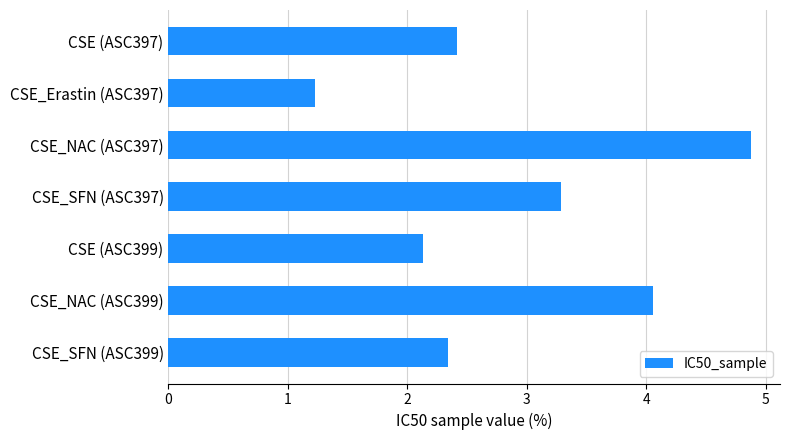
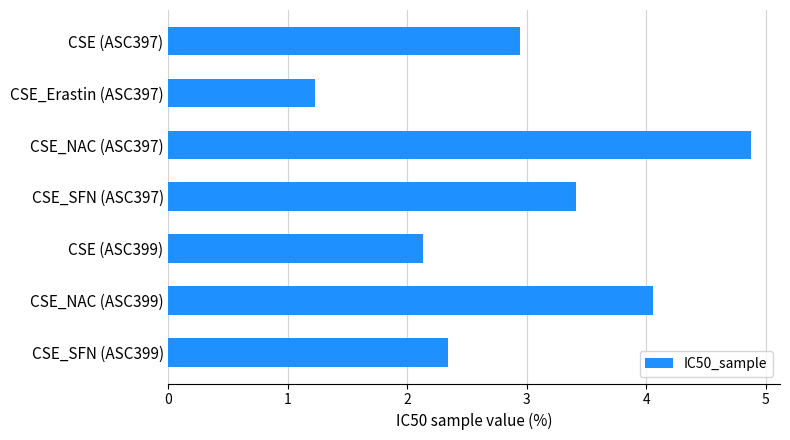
  {
-   "CSE (ASC397)": 2.42,
+   "CSE (ASC397)": 2.94,
    "CSE_Erastin (ASC397)": 1.22,
    "CSE_NAC (ASC397)": 4.88,
-   "CSE_SFN (ASC397)": 3.29,
+   "CSE_SFN (ASC397)": 3.41,
    "CSE (ASC399)": 2.13,
    "CSE_NAC (ASC399)": 4.06,
    "CSE_SFN (ASC399)": 2.34
  }
